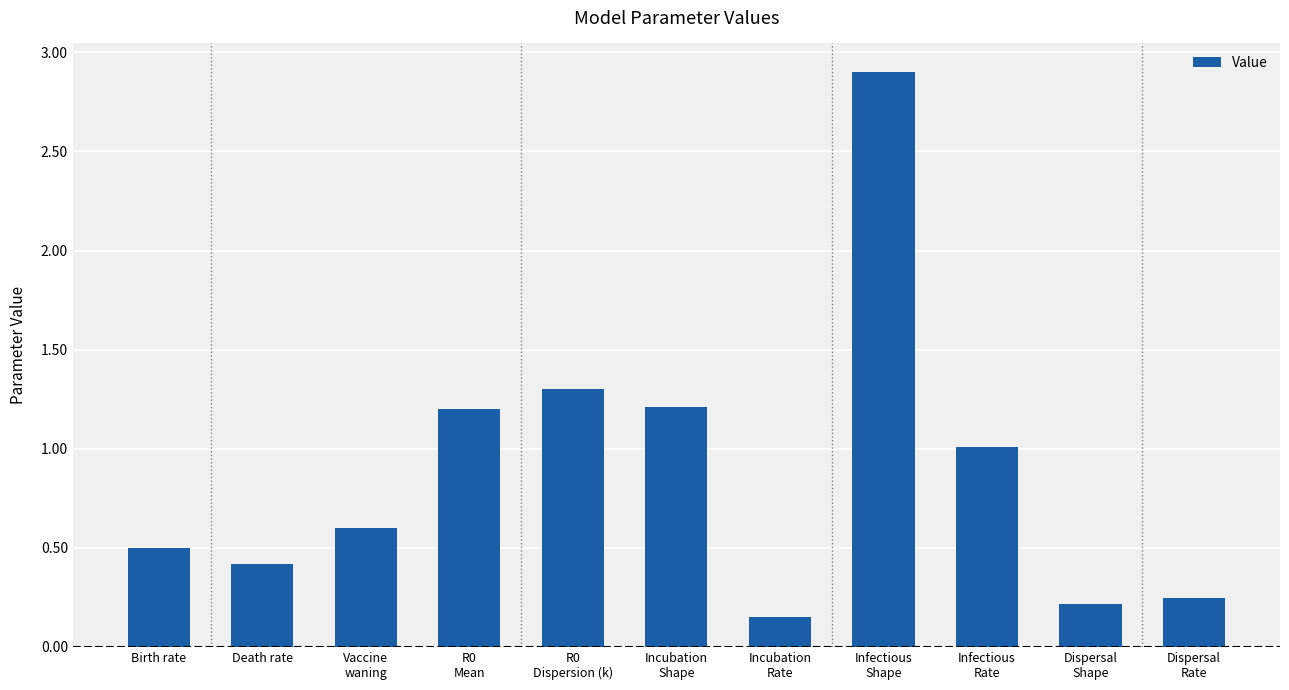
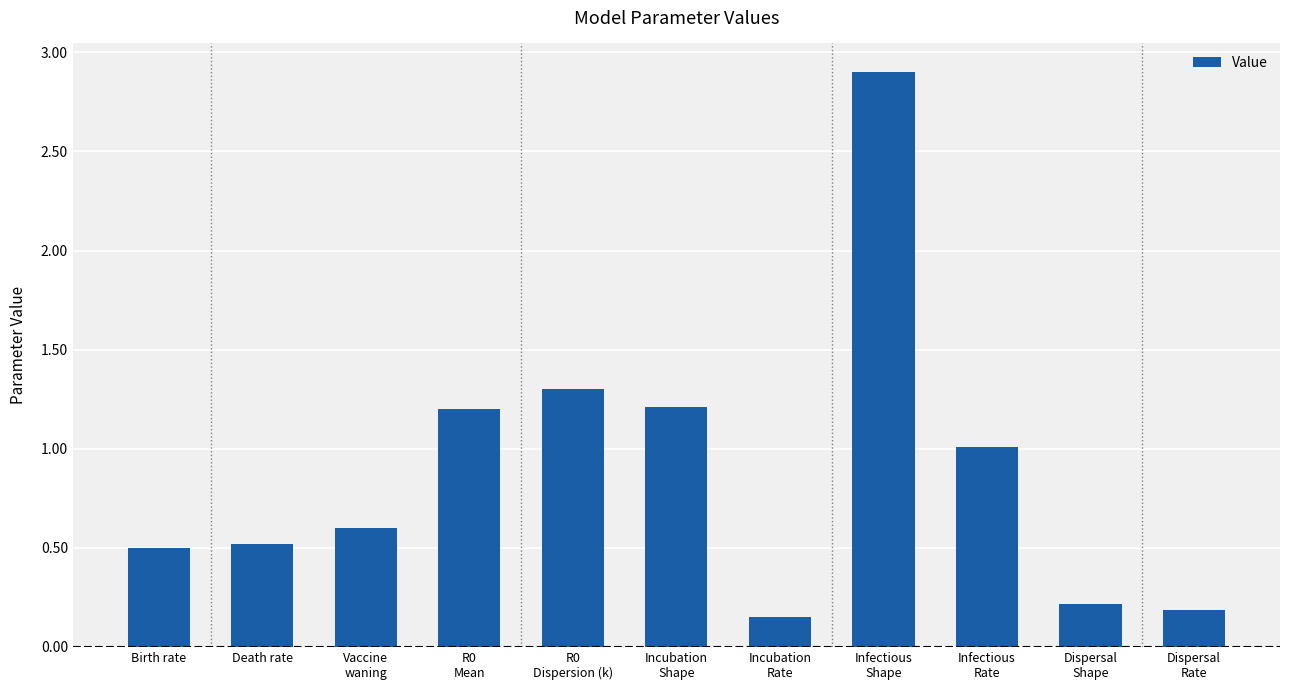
  {
    "Birth rate": 0.50,
-   "Death rate": 0.42,
+   "Death rate": 0.52,
    "Vaccine waning": 0.60,
    "R0 Mean": 1.20,
    "R0 Dispersion (k)": 1.30,
    "Incubation Shape": 1.21,
    "Incubation Rate": 0.15,
    "Infectious Shape": 2.90,
    "Infectious Rate": 1.01,
    "Dispersal Shape": 0.22,
-   "Dispersal Rate": 0.25
+   "Dispersal Rate": 0.19
  }
